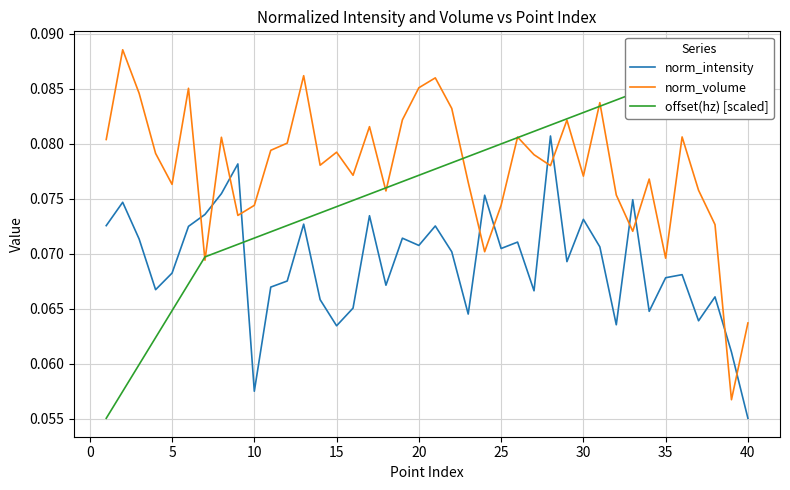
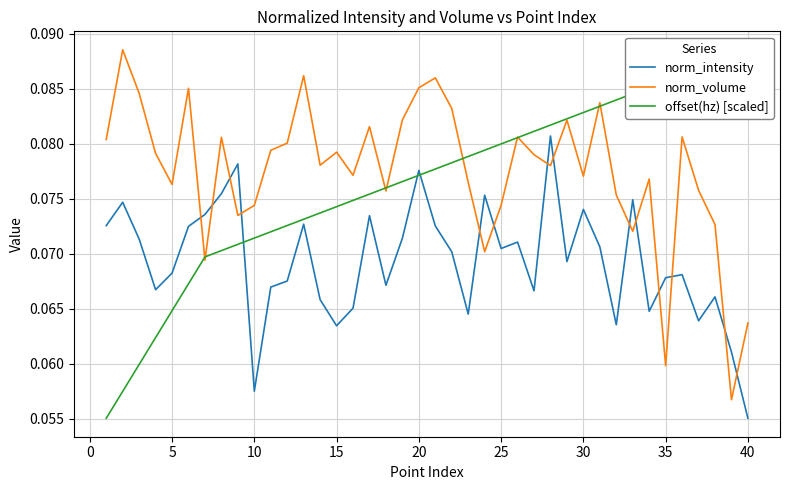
  {
    "norm_intensity": {
      "5": 0.0682,
      "10": 0.0575,
      "15": 0.0634,
-     "20": 0.0708,
+     "20": 0.0776,
      "25": 0.0705,
-     "30": 0.0731,
+     "30": 0.0740,
      "35": 0.0678,
      "40": 0.0550
    },
    "norm_volume": {
      "5": 0.0763,
      "10": 0.0744,
      "15": 0.0792,
      "20": 0.0851,
      "25": 0.0744,
      "30": 0.0770,
-     "35": 0.0696,
+     "35": 0.0598,
      "40": 0.0637
    },
    "offset(hz) [scaled]": {
      "5": 0.0648,
      "10": 0.0714,
      "15": 0.0743,
      "20": 0.0771,
      "25": 0.0800,
      "30": 0.0828
    }
  }
